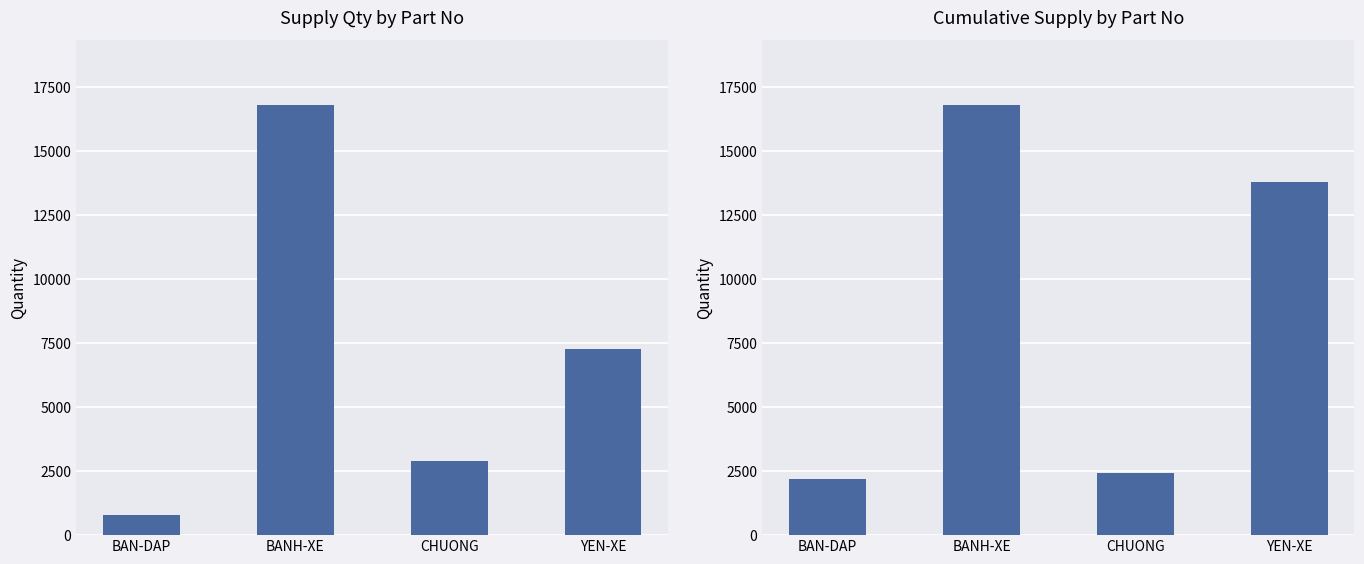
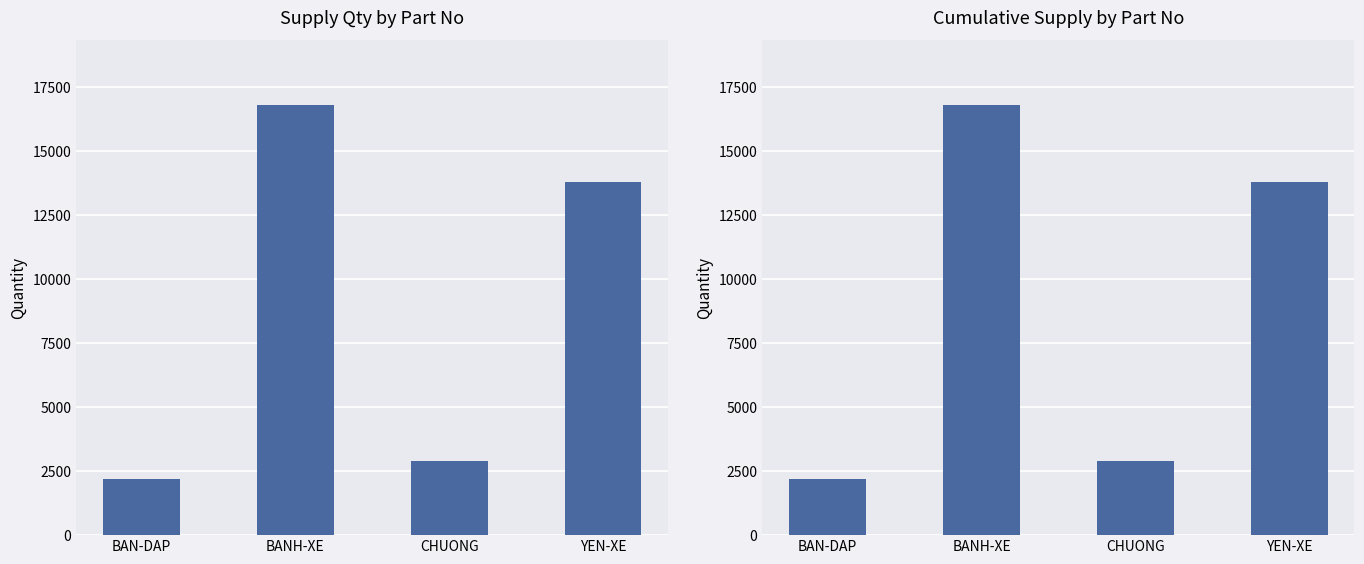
  {
    "Supply Qty by Part No": {
-     "BAN-DAP": 800,
+     "BAN-DAP": 2200,
      "BANH-XE": 16800,
      "CHUONG": 2900,
-     "YEN-XE": 7300
+     "YEN-XE": 13800
    },
    "Cumulative Supply by Part No": {
      "BAN-DAP": 2200,
      "BANH-XE": 16800,
-     "CHUONG": 2400,
+     "CHUONG": 2900,
      "YEN-XE": 13800
    }
  }
